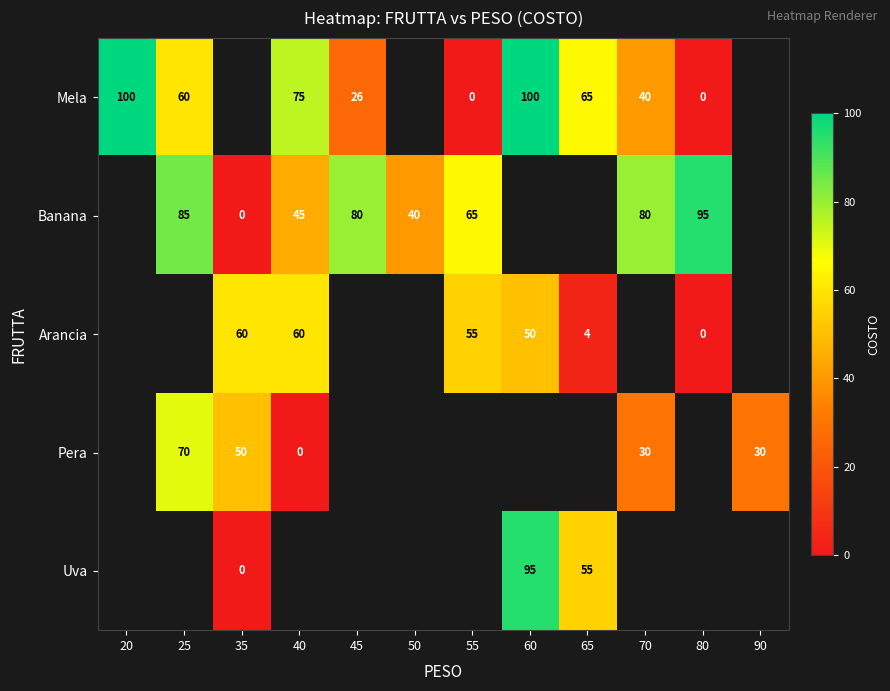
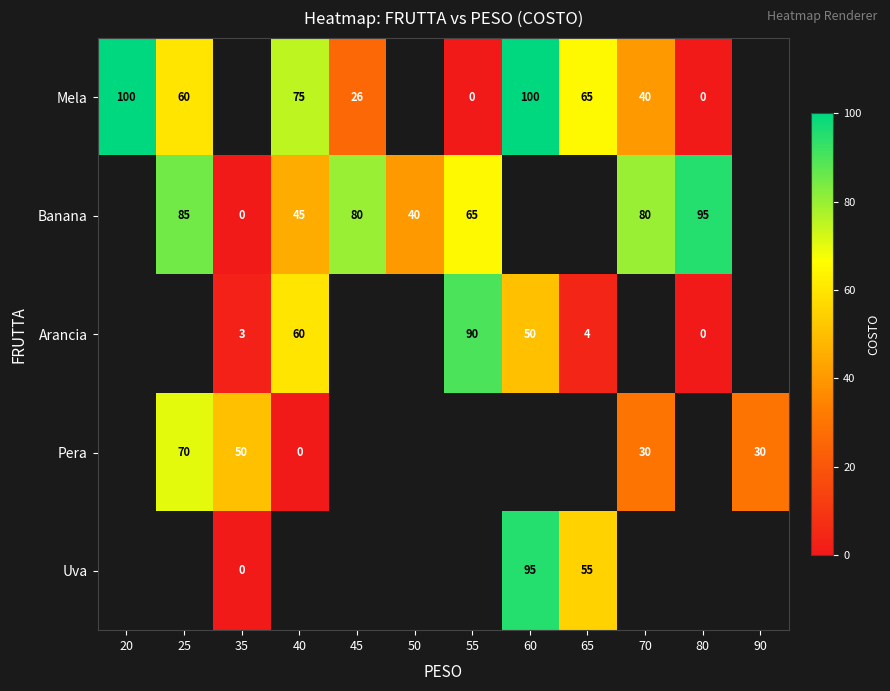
  {
    "Mela": {
      "20": 100,
      "25": 60,
      "40": 75,
      "45": 26,
      "55": 0,
      "60": 100,
      "65": 65,
      "70": 40,
      "80": 0
    },
    "Banana": {
      "25": 85,
      "35": 0,
      "40": 45,
      "45": 80,
      "50": 40,
      "55": 65,
      "70": 80,
      "80": 95
    },
    "Arancia": {
-     "35": 60,
+     "35": 3,
      "40": 60,
-     "55": 55,
+     "55": 90,
      "60": 50,
      "65": 4,
      "80": 0
    },
    "Pera": {
      "25": 70,
      "35": 50,
      "40": 0,
      "70": 30,
      "90": 30
    },
    "Uva": {
      "35": 0,
      "60": 95,
      "65": 55
    }
  }
